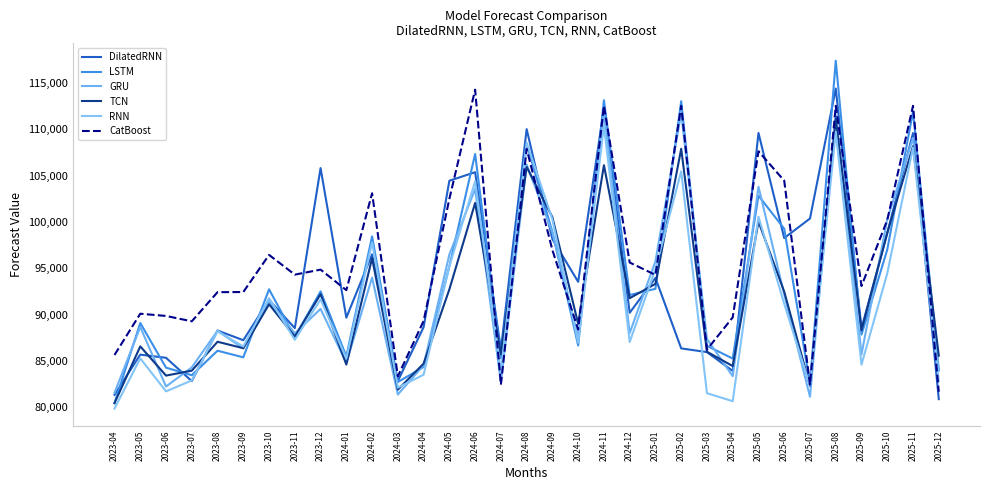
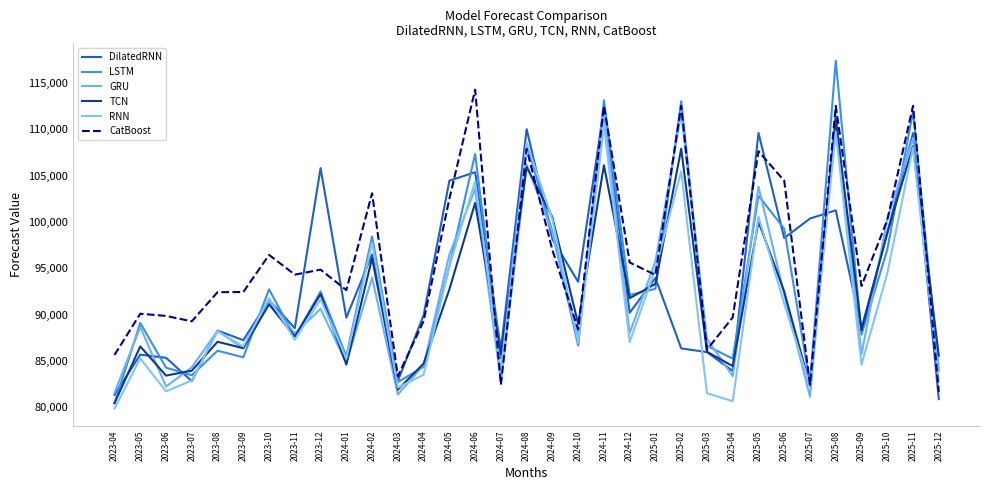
  {
    "DilatedRNN": {
      "2023-05": "86,000",
      "2023-06": "85,000",
      "2023-09": "87,000",
      "2023-11": "89,000",
      "2023-12": "106,000",
      "2024-01": "90,000",
      "2024-02": "97,000",
-     "2024-04": "89,000",
+     "2024-04": "90,000",
      "2024-05": "104,000",
      "2024-06": "105,000",
      "2024-07": "86,000",
      "2024-08": "110,000",
      "2024-09": "98,000",
      "2024-10": "94,000",
      "2024-11": "112,000",
      "2024-12": "90,000",
      "2025-01": "94,000",
      "2025-02": "86,000",
      "2025-04": "84,000",
      "2025-05": "110,000",
      "2025-06": "98,000",
      "2025-07": "100,000",
-     "2025-08": "114,000",
+     "2025-08": "101,000",
      "2025-11": "110,000",
      "2025-12": "81,000"
    }
  }
